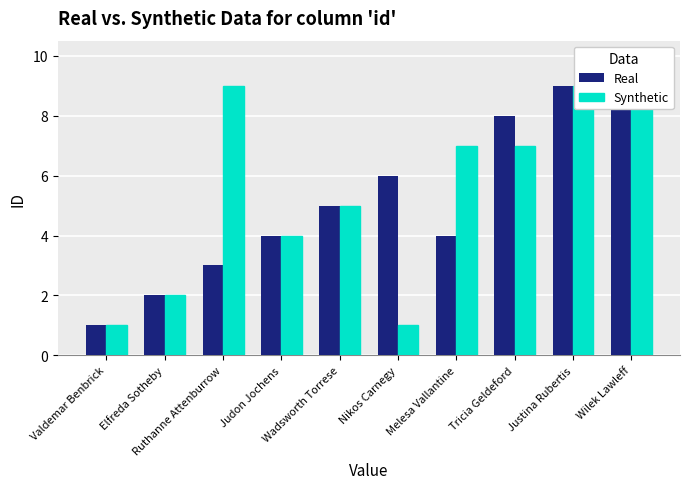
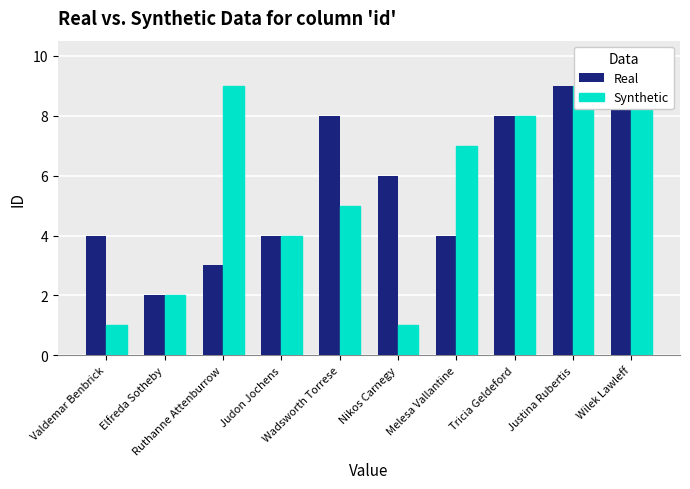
  {
    "Real": {
-     "Valdemar Benbrick": 1,
+     "Valdemar Benbrick": 4,
      "Elfreda Sotheby": 2,
      "Ruthanne Attenburrow": 3,
      "Judon Jochens": 4,
-     "Wadsworth Torrese": 5,
+     "Wadsworth Torrese": 8,
      "Nikos Carnegy": 6,
      "Melesa Vallantine": 4,
      "Tricia Geldeford": 8,
      "Justina Rubertis": 9
    },
    "Synthetic": {
      "Valdemar Benbrick": 1,
      "Elfreda Sotheby": 2,
      "Ruthanne Attenburrow": 9,
      "Judon Jochens": 4,
      "Wadsworth Torrese": 5,
      "Nikos Carnegy": 1,
      "Melesa Vallantine": 7,
-     "Tricia Geldeford": 7
+     "Tricia Geldeford": 8
    }
  }
